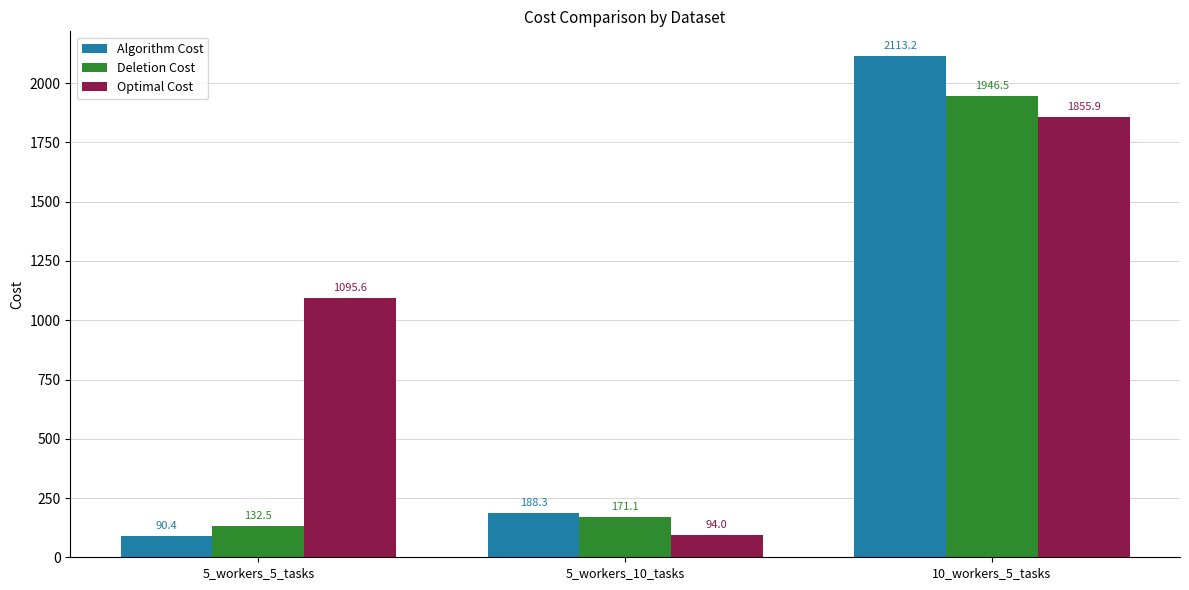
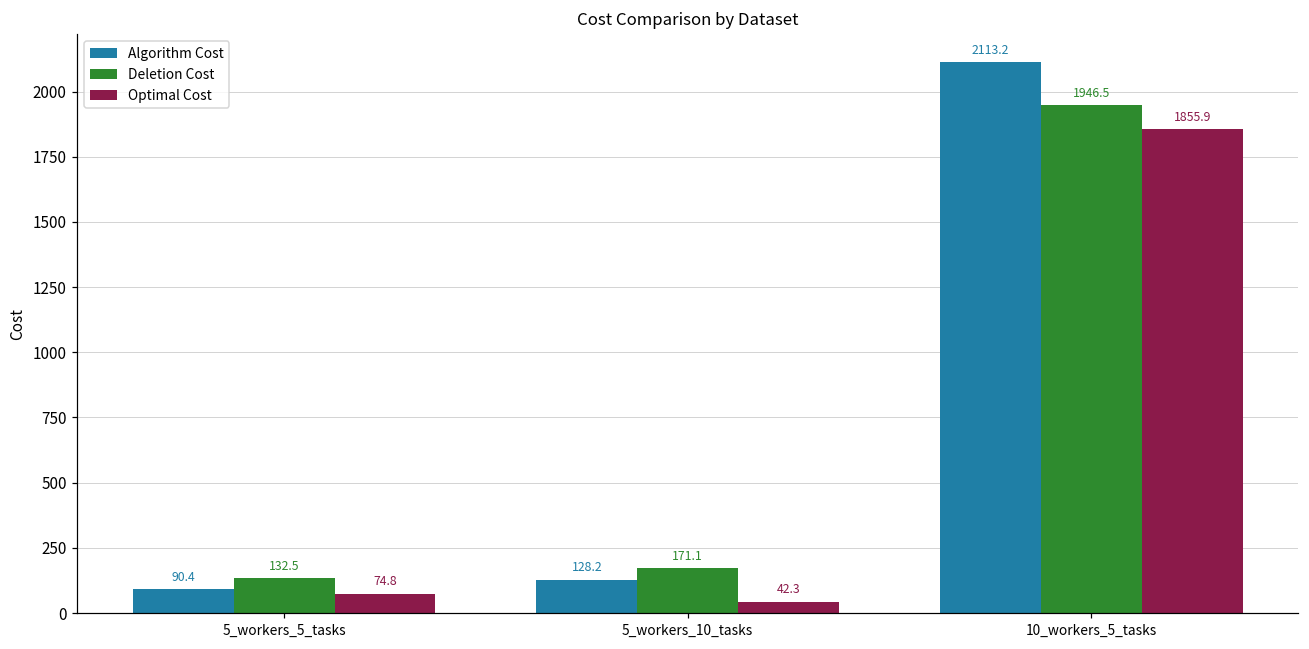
  {
    "Algorithm Cost": {
      "5_workers_5_tasks": 90.4,
-     "5_workers_10_tasks": 188.3,
+     "5_workers_10_tasks": 128.2,
      "10_workers_5_tasks": 2113.2
    },
    "Deletion Cost": {
      "5_workers_5_tasks": 132.5,
      "5_workers_10_tasks": 171.1,
      "10_workers_5_tasks": 1946.5
    },
    "Optimal Cost": {
-     "5_workers_5_tasks": 1095.6,
-     "5_workers_10_tasks": 94.0,
+     "5_workers_5_tasks": 74.8,
+     "5_workers_10_tasks": 42.3,
      "10_workers_5_tasks": 1855.9
    }
  }
